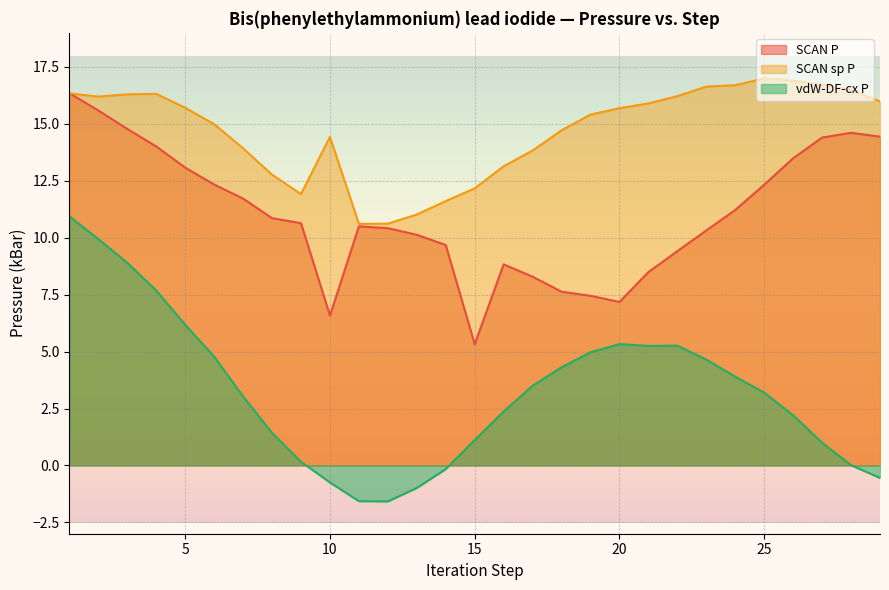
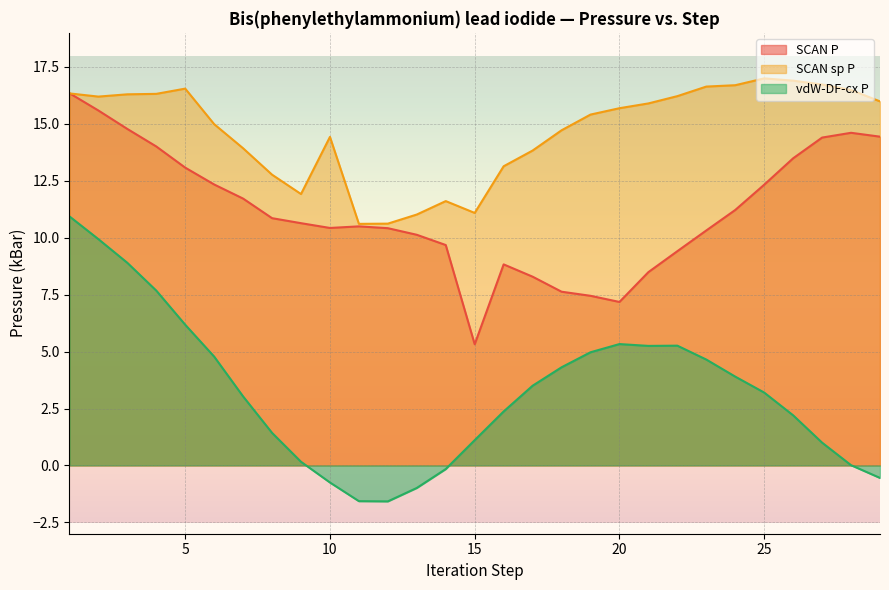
  {
    "SCAN P": {
      "5": 13.1,
-     "10": 6.6,
+     "10": 10.4,
      "15": 5.3,
      "20": 7.2,
      "25": 12.3
    },
    "SCAN sp P": {
-     "5": 15.7,
+     "5": 16.6,
      "10": 14.4,
-     "15": 12.2,
+     "15": 11.1,
      "20": 15.7
    }
  }
